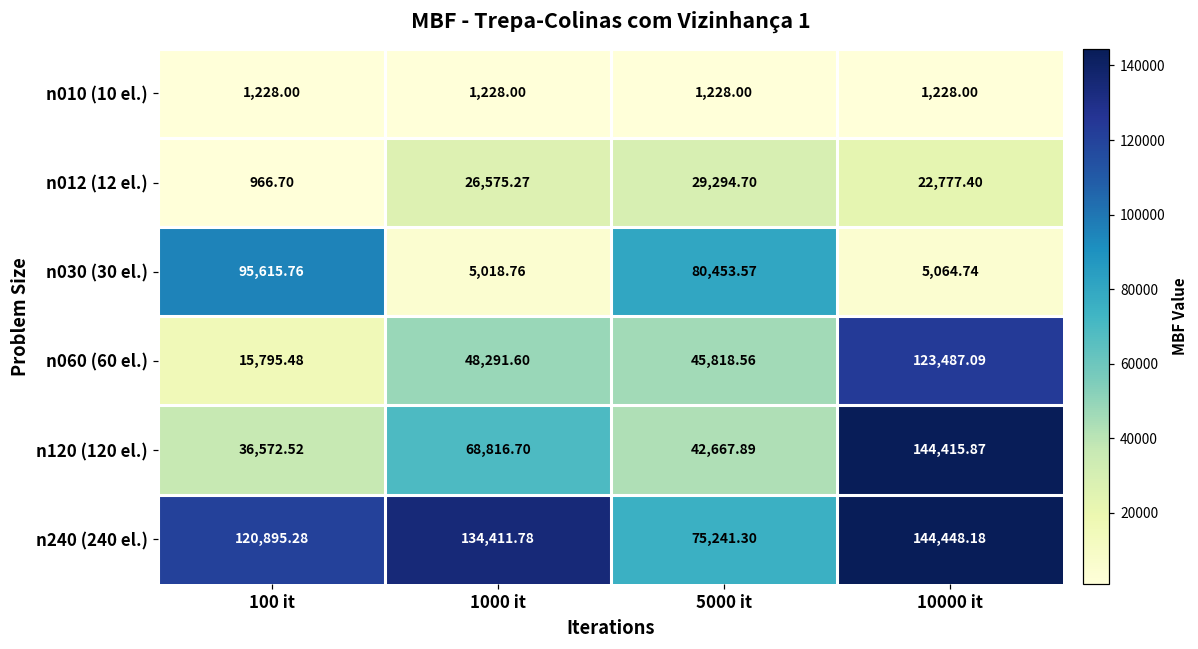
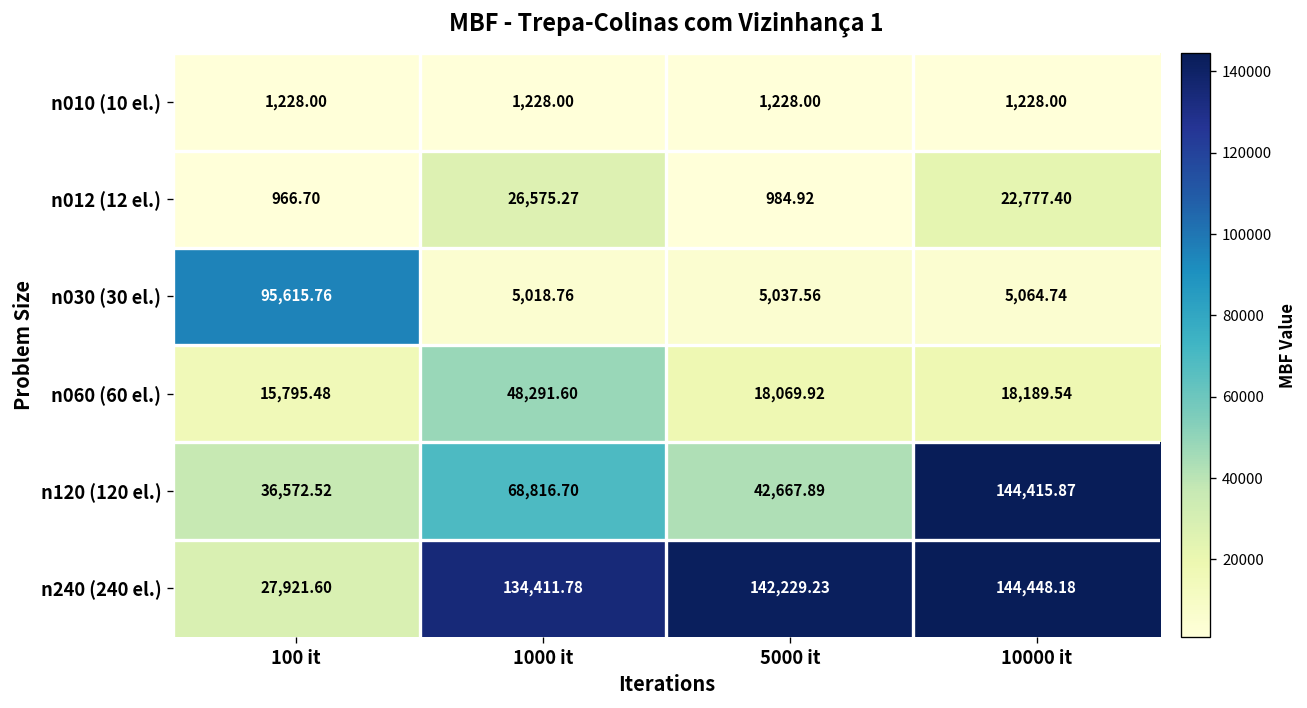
  {
    "n010 (10 el.)": {
      "100 it": "1,228.00",
      "1000 it": "1,228.00",
      "5000 it": "1,228.00",
      "10000 it": "1,228.00"
    },
    "n012 (12 el.)": {
      "100 it": "966.70",
      "1000 it": "26,575.27",
-     "5000 it": "29,294.70",
+     "5000 it": "984.92",
      "10000 it": "22,777.40"
    },
    "n030 (30 el.)": {
      "100 it": "95,615.76",
      "1000 it": "5,018.76",
-     "5000 it": "80,453.57",
+     "5000 it": "5,037.56",
      "10000 it": "5,064.74"
    },
    "n060 (60 el.)": {
      "100 it": "15,795.48",
      "1000 it": "48,291.60",
-     "5000 it": "45,818.56",
-     "10000 it": "123,487.09"
+     "5000 it": "18,069.92",
+     "10000 it": "18,189.54"
    },
    "n120 (120 el.)": {
      "100 it": "36,572.52",
      "1000 it": "68,816.70",
      "5000 it": "42,667.89",
      "10000 it": "144,415.87"
    },
    "n240 (240 el.)": {
-     "100 it": "120,895.28",
+     "100 it": "27,921.60",
      "1000 it": "134,411.78",
-     "5000 it": "75,241.30",
+     "5000 it": "142,229.23",
      "10000 it": "144,448.18"
    }
  }
